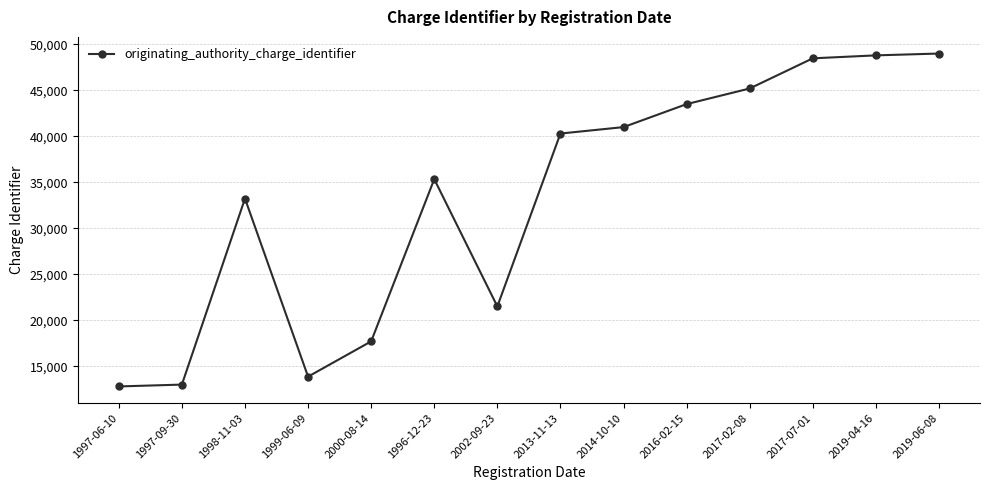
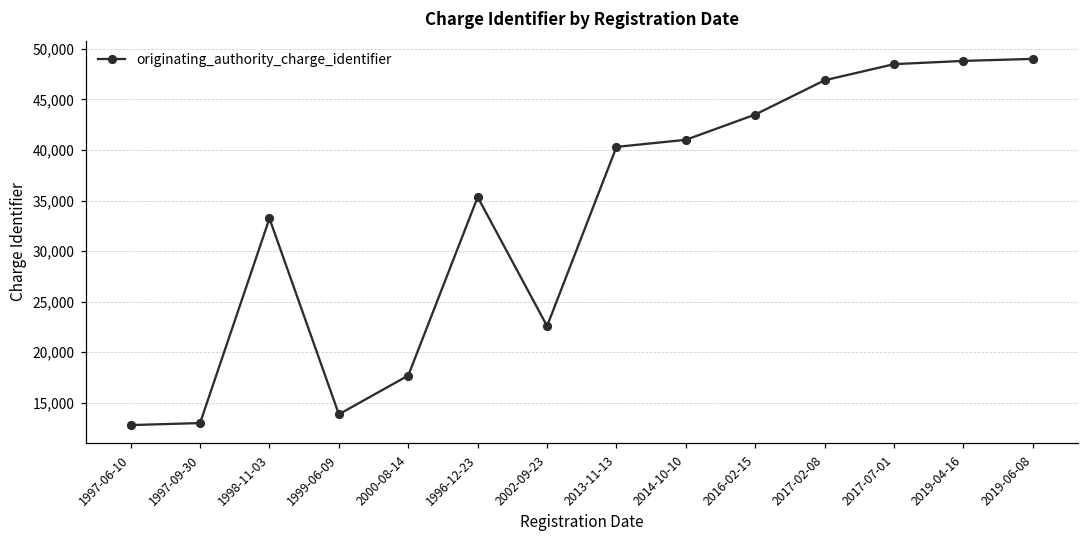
  {
    "1997-06-10": "13,000",
    "1997-09-30": "13,000",
    "1998-11-03": "33,000",
    "1999-06-09": "14,000",
    "2000-08-14": "18,000",
    "1996-12-23": "35,000",
-   "2002-09-23": "22,000",
+   "2002-09-23": "23,000",
    "2013-11-13": "40,000",
    "2014-10-10": "41,000",
    "2016-02-15": "44,000",
-   "2017-02-08": "45,000",
+   "2017-02-08": "47,000",
    "2017-07-01": "48,000",
    "2019-04-16": "49,000",
    "2019-06-08": "49,000"
  }
